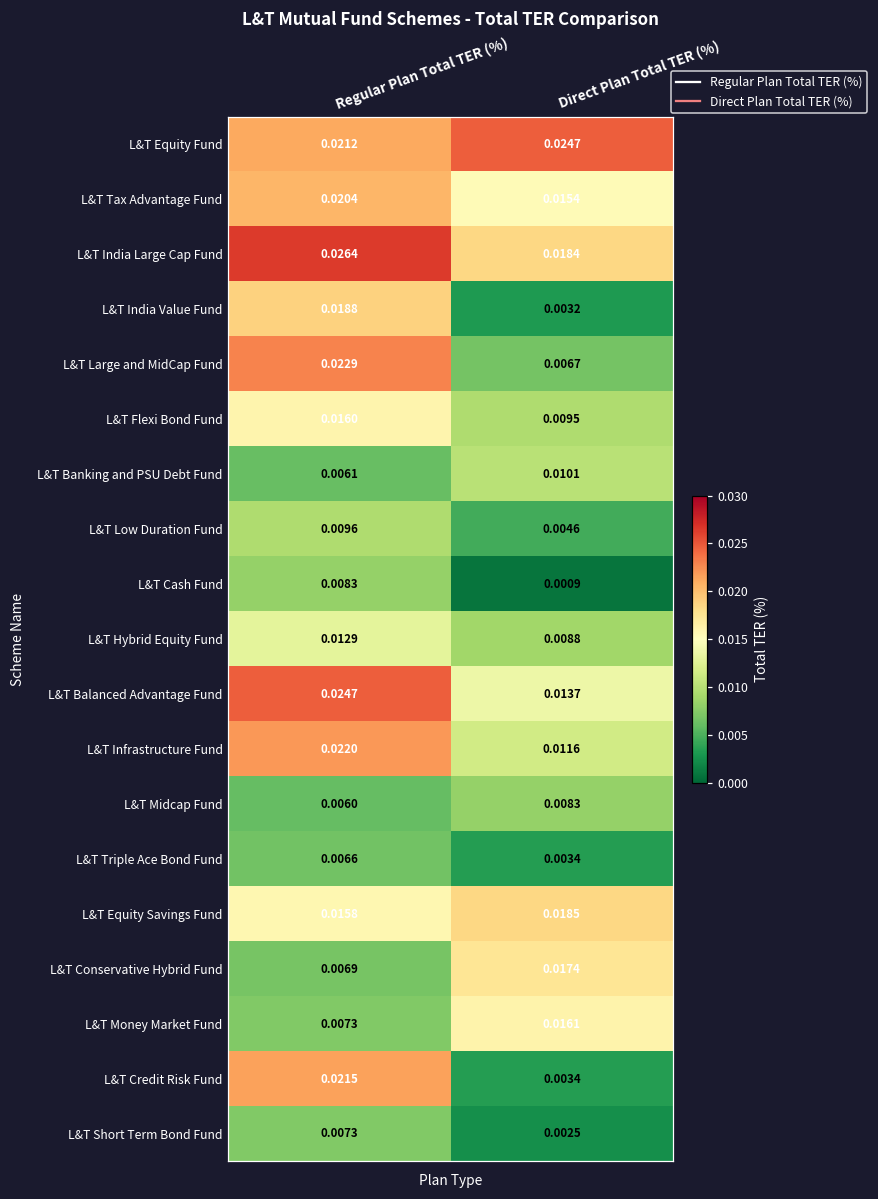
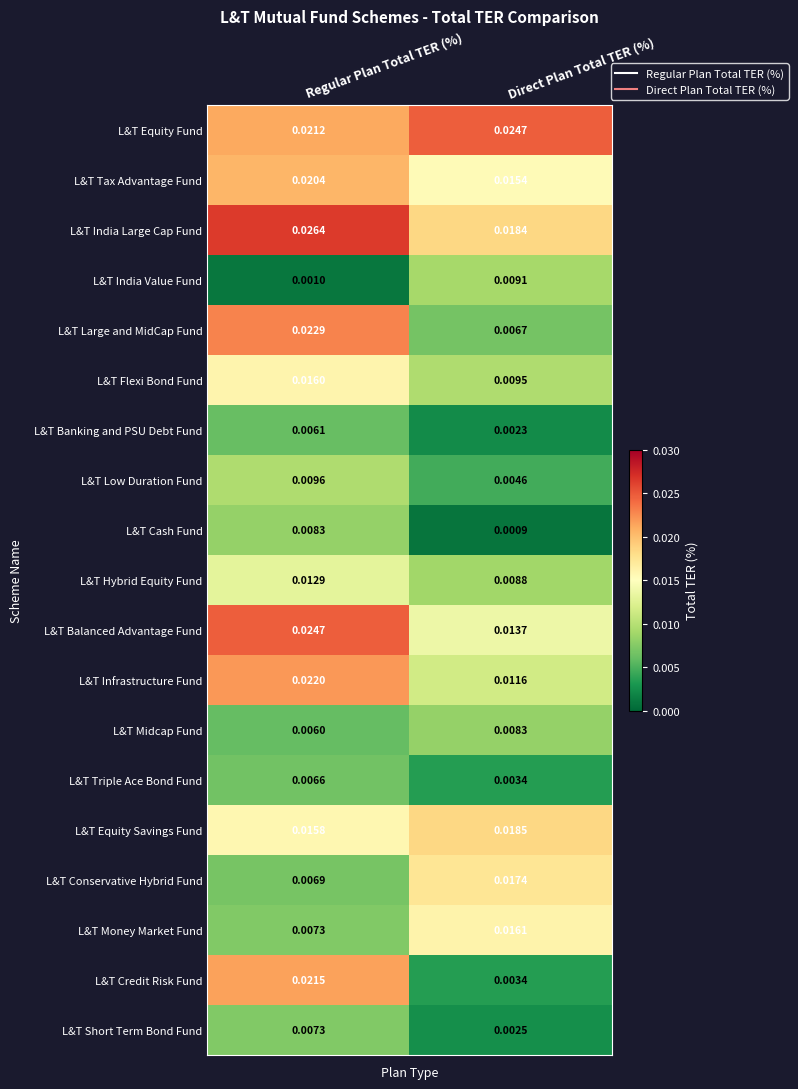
  {
    "L&T Equity Fund": {
      "Regular Plan Total TER (%)": 0.0212,
      "Direct Plan Total TER (%)": 0.0247
    },
    "L&T Tax Advantage Fund": {
      "Regular Plan Total TER (%)": 0.0204,
      "Direct Plan Total TER (%)": 0.0154
    },
    "L&T India Large Cap Fund": {
      "Regular Plan Total TER (%)": 0.0264,
      "Direct Plan Total TER (%)": 0.0184
    },
    "L&T India Value Fund": {
-     "Regular Plan Total TER (%)": 0.0188,
-     "Direct Plan Total TER (%)": 0.0032
+     "Regular Plan Total TER (%)": 0.0010,
+     "Direct Plan Total TER (%)": 0.0091
    },
    "L&T Large and MidCap Fund": {
      "Regular Plan Total TER (%)": 0.0229,
      "Direct Plan Total TER (%)": 0.0067
    },
    "L&T Flexi Bond Fund": {
      "Regular Plan Total TER (%)": 0.0160,
      "Direct Plan Total TER (%)": 0.0095
    },
    "L&T Banking and PSU Debt Fund": {
      "Regular Plan Total TER (%)": 0.0061,
-     "Direct Plan Total TER (%)": 0.0101
+     "Direct Plan Total TER (%)": 0.0023
    },
    "L&T Low Duration Fund": {
      "Regular Plan Total TER (%)": 0.0096,
      "Direct Plan Total TER (%)": 0.0046
    },
    "L&T Cash Fund": {
      "Regular Plan Total TER (%)": 0.0083,
      "Direct Plan Total TER (%)": 0.0009
    },
    "L&T Hybrid Equity Fund": {
      "Regular Plan Total TER (%)": 0.0129,
      "Direct Plan Total TER (%)": 0.0088
    },
    "L&T Balanced Advantage Fund": {
      "Regular Plan Total TER (%)": 0.0247,
      "Direct Plan Total TER (%)": 0.0137
    },
    "L&T Infrastructure Fund": {
      "Regular Plan Total TER (%)": 0.0220,
      "Direct Plan Total TER (%)": 0.0116
    },
    "L&T Midcap Fund": {
      "Regular Plan Total TER (%)": 0.0060,
      "Direct Plan Total TER (%)": 0.0083
    },
    "L&T Triple Ace Bond Fund": {
      "Regular Plan Total TER (%)": 0.0066,
      "Direct Plan Total TER (%)": 0.0034
    },
    "L&T Equity Savings Fund": {
      "Regular Plan Total TER (%)": 0.0158,
      "Direct Plan Total TER (%)": 0.0185
    },
    "L&T Conservative Hybrid Fund": {
      "Regular Plan Total TER (%)": 0.0069,
      "Direct Plan Total TER (%)": 0.0174
    },
    "L&T Money Market Fund": {
      "Regular Plan Total TER (%)": 0.0073,
      "Direct Plan Total TER (%)": 0.0161
    },
    "L&T Credit Risk Fund": {
      "Regular Plan Total TER (%)": 0.0215,
      "Direct Plan Total TER (%)": 0.0034
    },
    "L&T Short Term Bond Fund": {
      "Regular Plan Total TER (%)": 0.0073,
      "Direct Plan Total TER (%)": 0.0025
    }
  }
